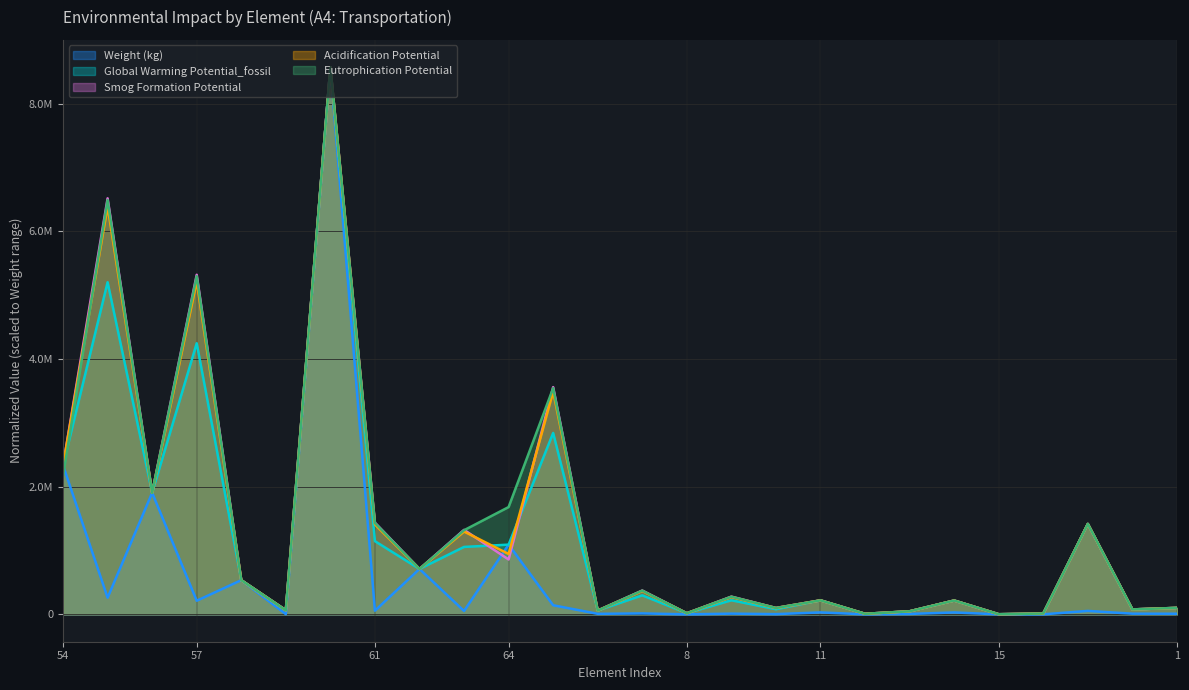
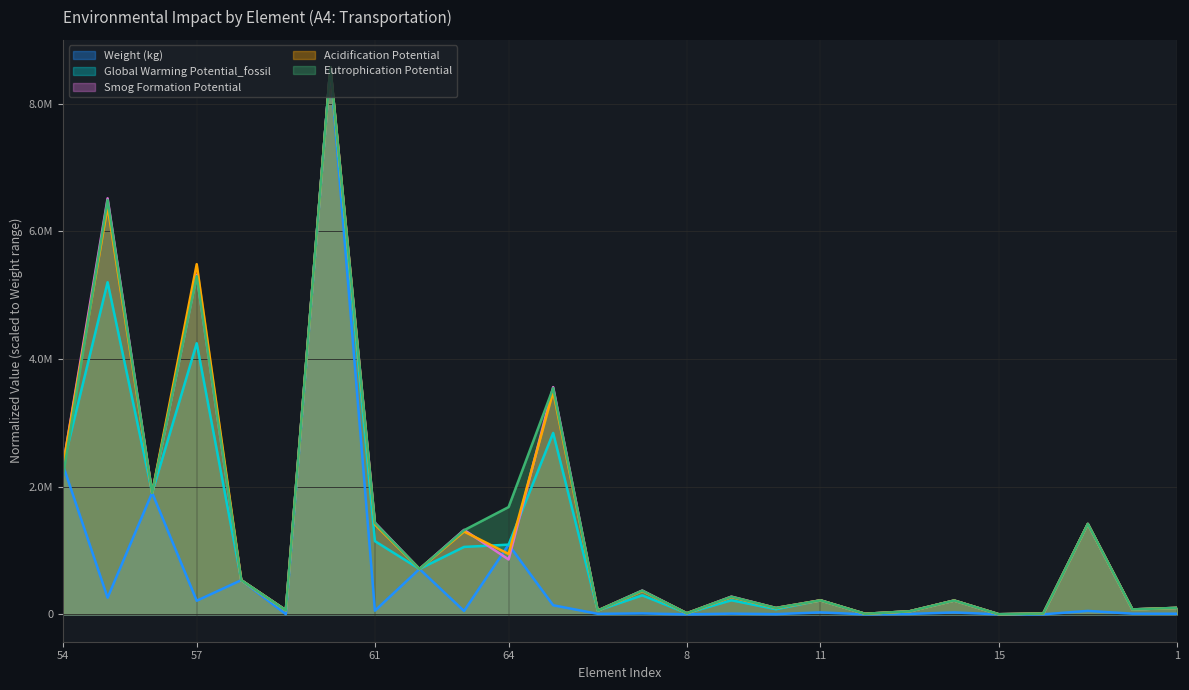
  {
    "Smog Formation Potential": {
      "64": 900000
    },
    "Acidification Potential": {
-     "57": 5200000,
+     "57": 5500000,
      "64": 900000
    },
    "Eutrophication Potential": {
      "54": 2200000,
      "64": 1700000
    }
  }
